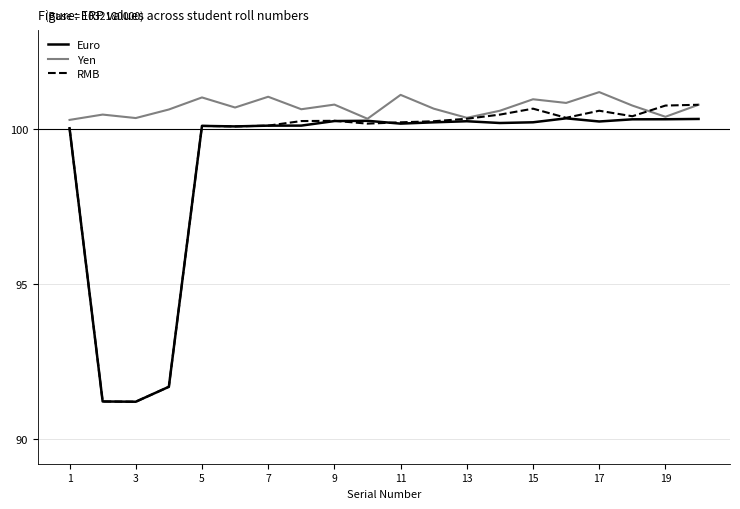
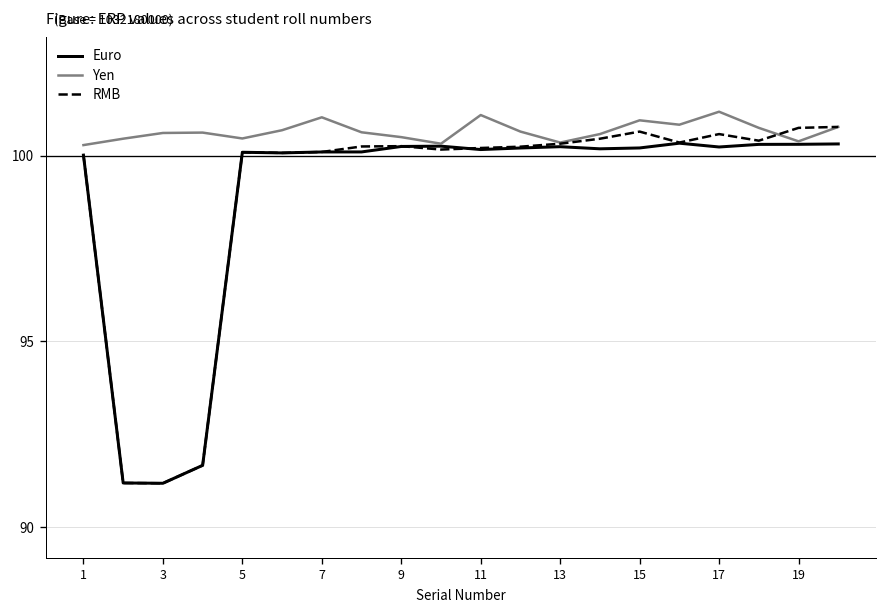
  {
    "Yen": {
      "1": 100.3,
-     "3": 100.3,
-     "5": 101.0,
+     "3": 100.6,
+     "5": 100.5,
      "7": 101.0,
-     "9": 100.8,
+     "9": 100.5,
      "11": 101.1,
      "15": 100.9,
      "17": 101.2
    }
  }
